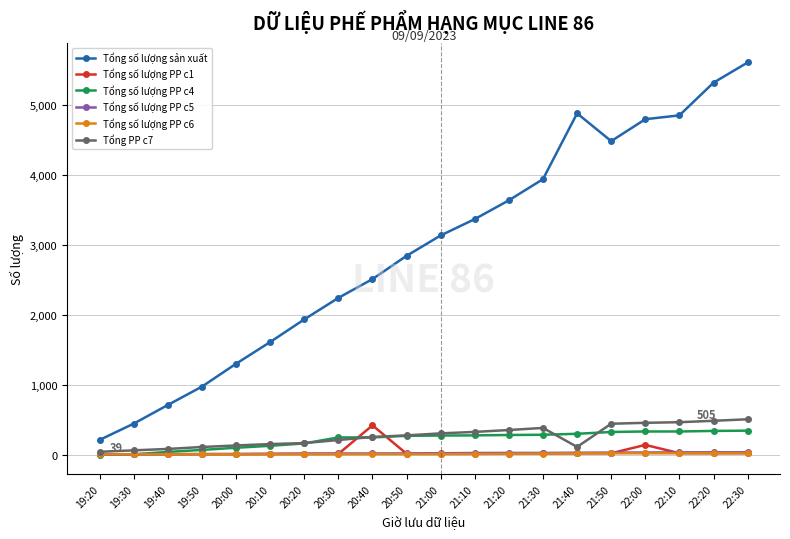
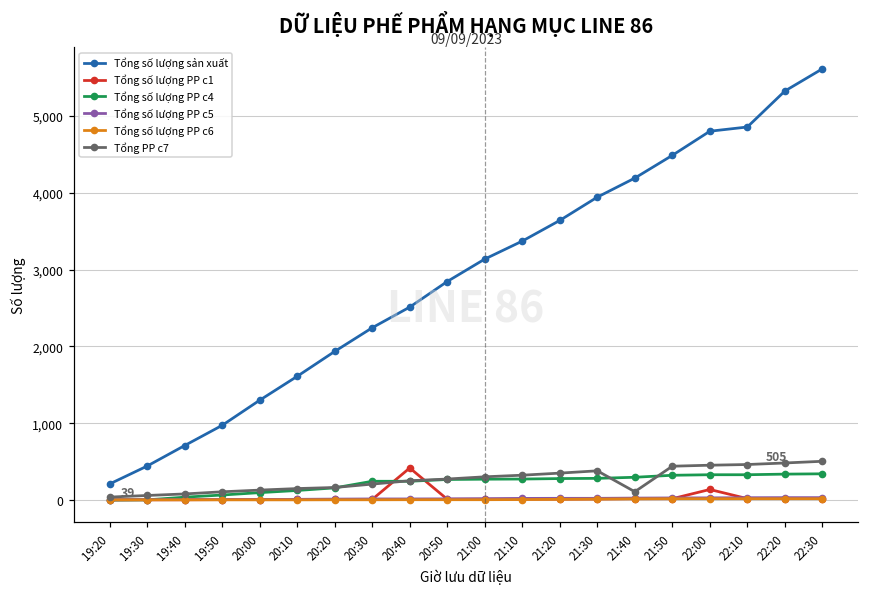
  {
    "Tổng số lượng sản xuất": {
      "19:30": "400",
      "19:40": "700",
      "19:50": "1,000",
      "20:00": "1,300",
      "20:10": "1,600",
      "20:20": "1,900",
      "20:30": "2,200",
      "20:40": "2,500",
      "20:50": "2,800",
      "21:00": "3,100",
      "21:10": "3,400",
      "21:20": "3,600",
      "21:30": "3,900",
-     "21:40": "4,900",
+     "21:40": "4,200",
      "21:50": "4,500",
      "22:00": "4,800",
      "22:10": "4,900",
      "22:20": "5,300",
      "22:30": "5,600"
    },
    "Tổng số lượng PP c1": {
      "20:40": "400",
      "22:00": "100"
    },
    "Tổng số lượng PP c4": {
      "19:50": "100",
      "20:30": "200",
      "21:10": "300",
      "21:20": "300",
      "21:30": "300",
      "21:40": "300",
      "21:50": "300",
      "22:00": "300",
      "22:10": "300",
      "22:20": "300",
      "22:30": "300"
    },
    "Tổng PP c7": {
      "19:30": "100",
      "19:40": "100",
      "19:50": "100",
      "20:30": "200",
      "21:10": "300",
      "21:20": "400",
      "21:30": "400",
      "21:40": "100",
      "21:50": "400",
      "22:00": "500",
      "22:10": "500",
      "22:30": "500"
    }
  }
